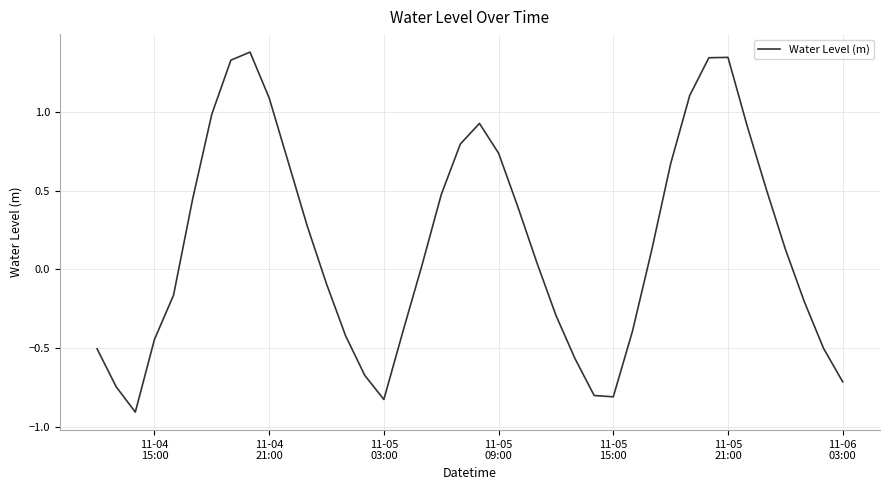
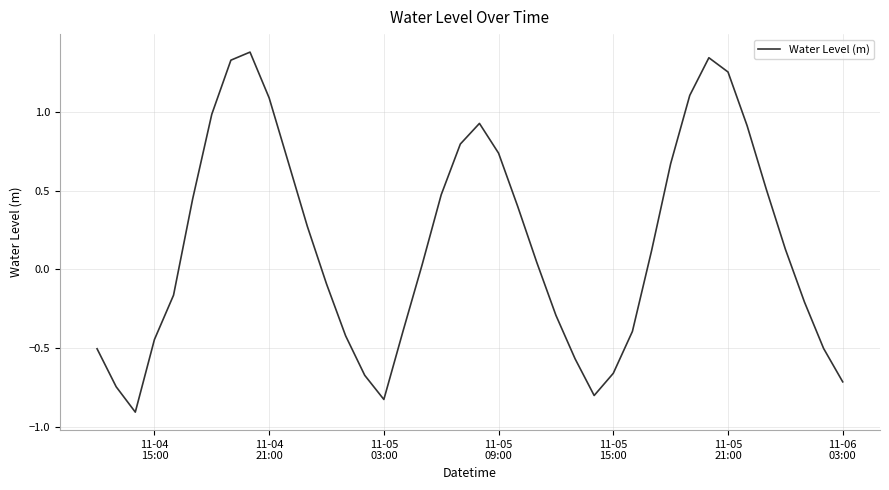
  {
    "11-04 15:00": -0.45,
    "11-04 21:00": 1.09,
    "11-05 03:00": -0.83,
    "11-05 09:00": 0.74,
-   "11-05 15:00": -0.81,
-   "11-05 21:00": 1.35,
+   "11-05 15:00": -0.66,
+   "11-05 21:00": 1.25,
    "11-06 03:00": -0.71
  }
